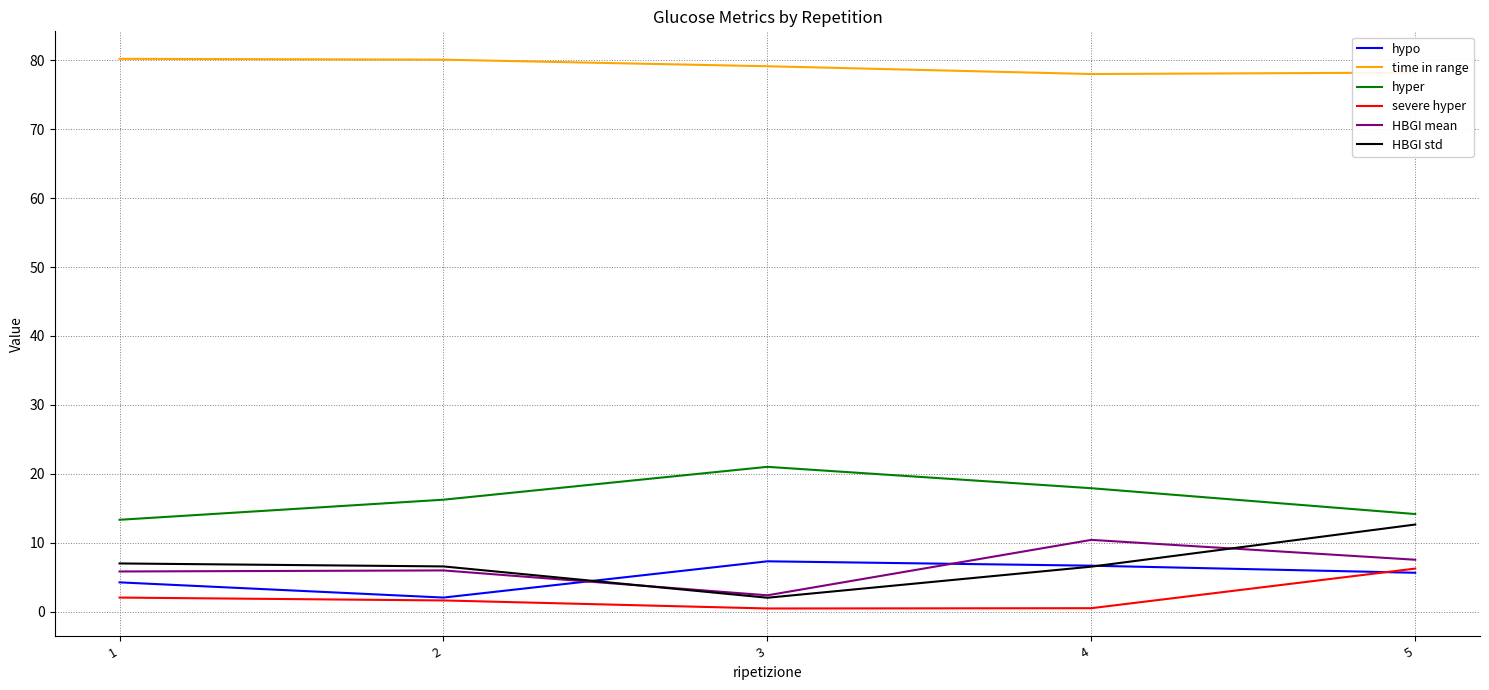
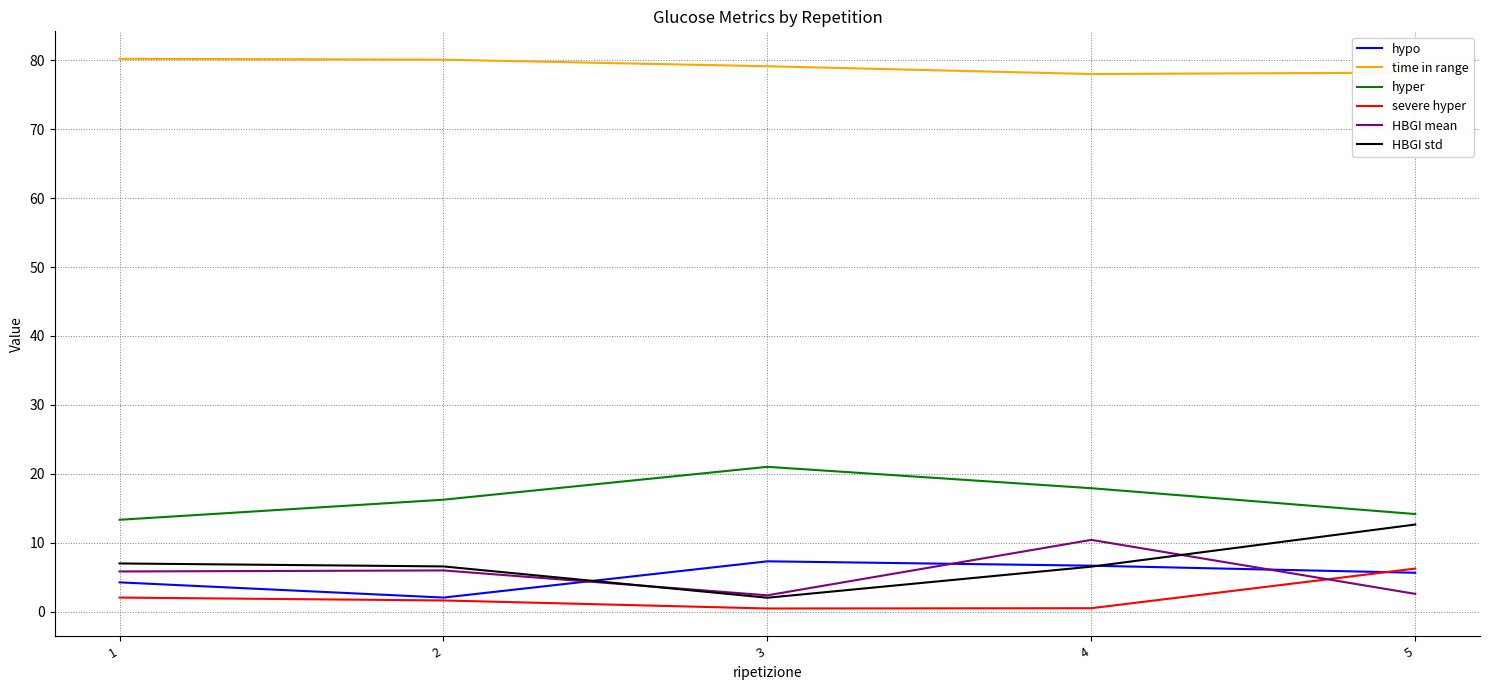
  {
    "hypo": {
      "1": 4,
      "2": 2,
      "3": 7,
      "5": 6
    },
    "time in range": {
      "1": 80,
      "2": 80,
      "3": 79,
      "4": 78
    },
    "hyper": {
      "1": 13,
      "2": 16,
      "3": 21,
      "4": 18,
      "5": 14
    },
    "severe hyper": {
      "1": 2,
      "2": 2,
      "3": 0,
      "4": 0,
      "5": 6
    },
    "HBGI mean": {
      "1": 6,
      "2": 6,
      "4": 10,
-     "5": 8
+     "5": 3
    },
    "HBGI std": {
      "1": 7,
      "2": 7,
      "5": 13
    }
  }
